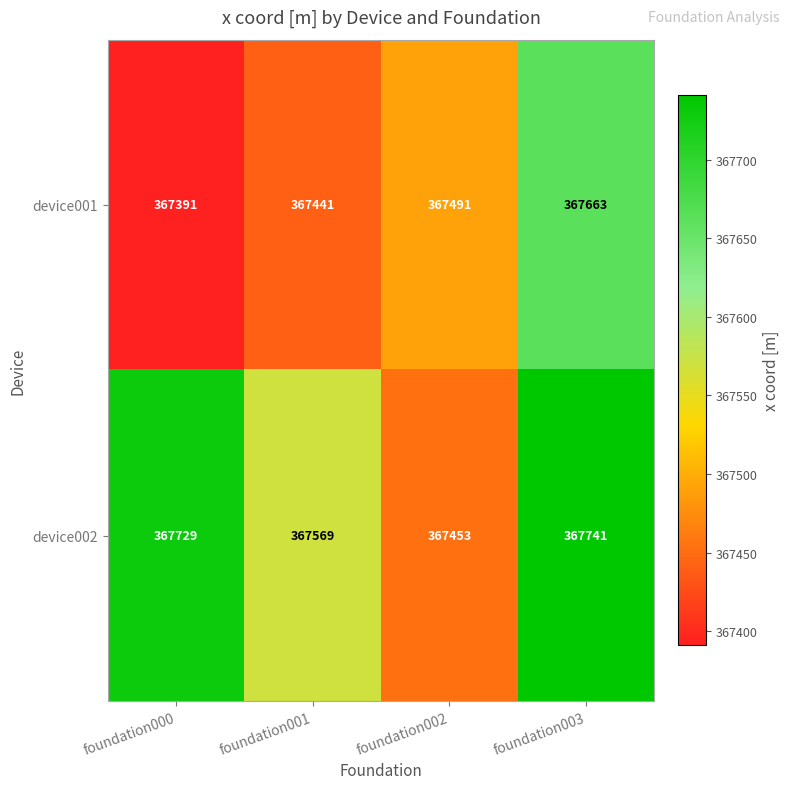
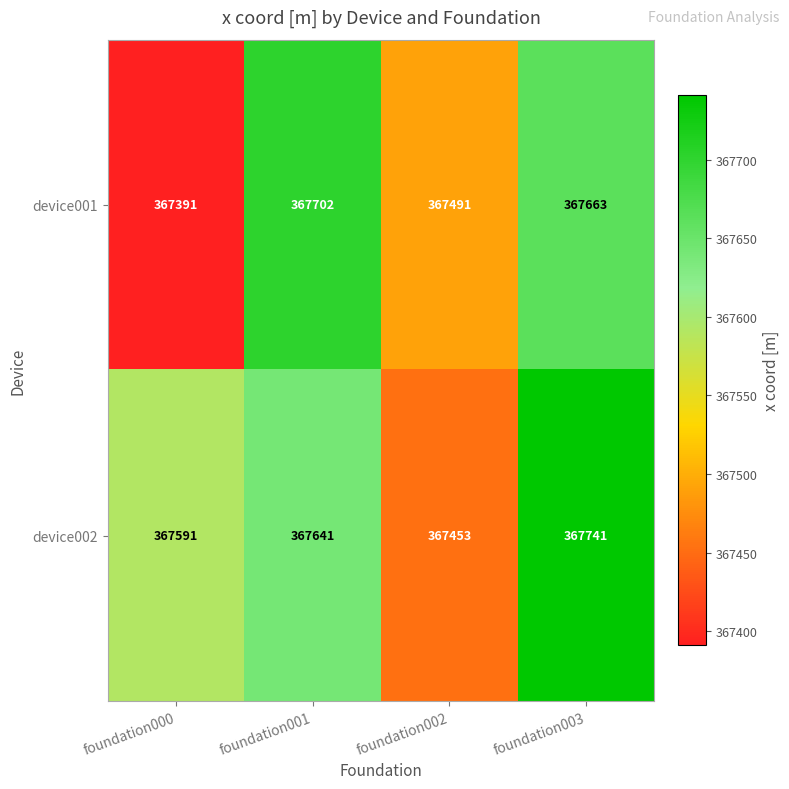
  {
    "device001": {
      "foundation000": 367391,
-     "foundation001": 367441,
+     "foundation001": 367702,
      "foundation002": 367491,
      "foundation003": 367663
    },
    "device002": {
-     "foundation000": 367729,
-     "foundation001": 367569,
+     "foundation000": 367591,
+     "foundation001": 367641,
      "foundation002": 367453,
      "foundation003": 367741
    }
  }
